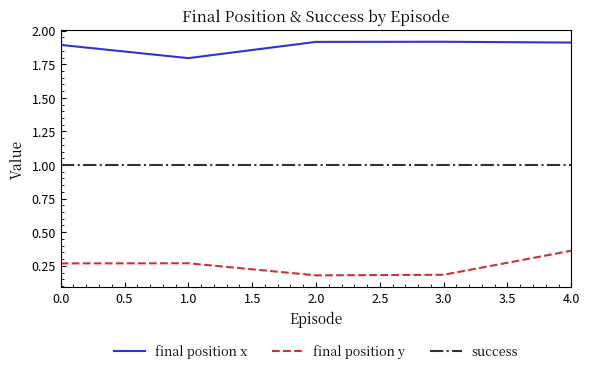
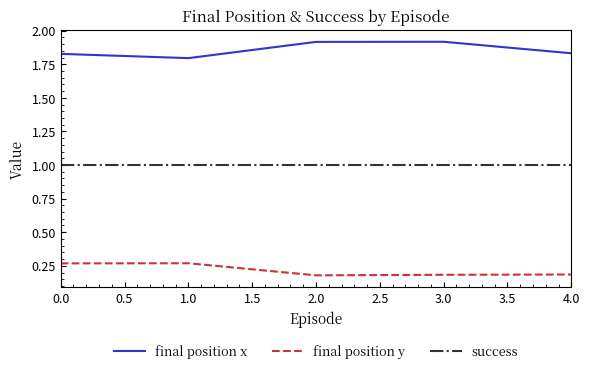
  {
    "final position x": {
-     "0.0": 1.89,
+     "0.0": 1.83,
      "1.0": 1.80,
      "2.0": 1.92,
      "3.0": 1.92,
-     "4.0": 1.91
+     "4.0": 1.83
    },
    "final position y": {
      "0.0": 0.27,
      "1.0": 0.27,
      "2.0": 0.18,
      "3.0": 0.18,
-     "4.0": 0.36
+     "4.0": 0.19
    },
    "success": {
      "0.0": 1.00,
      "1.0": 1.00,
      "2.0": 1.00,
      "3.0": 1.00,
      "4.0": 1.00
    }
  }
